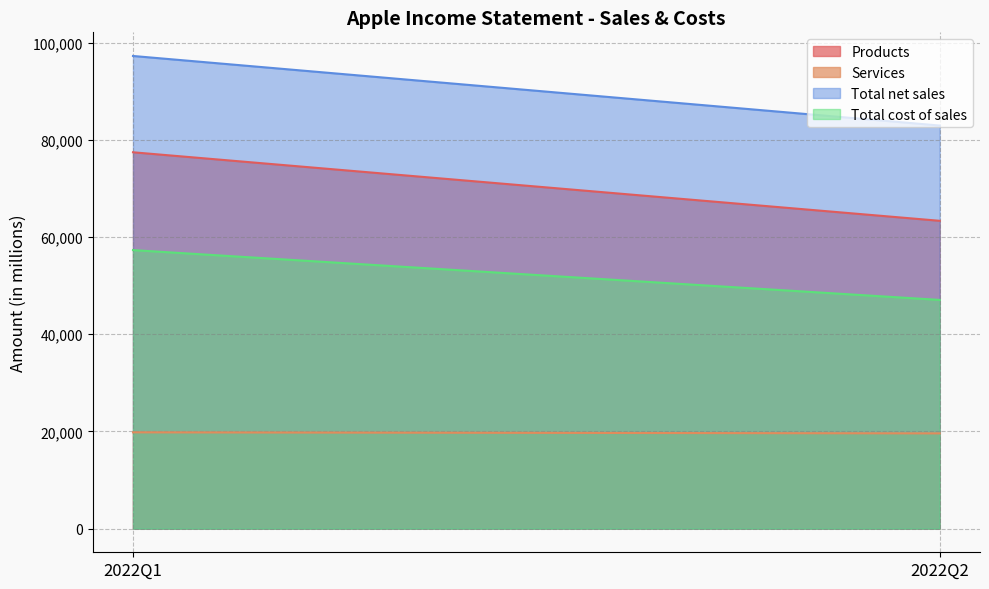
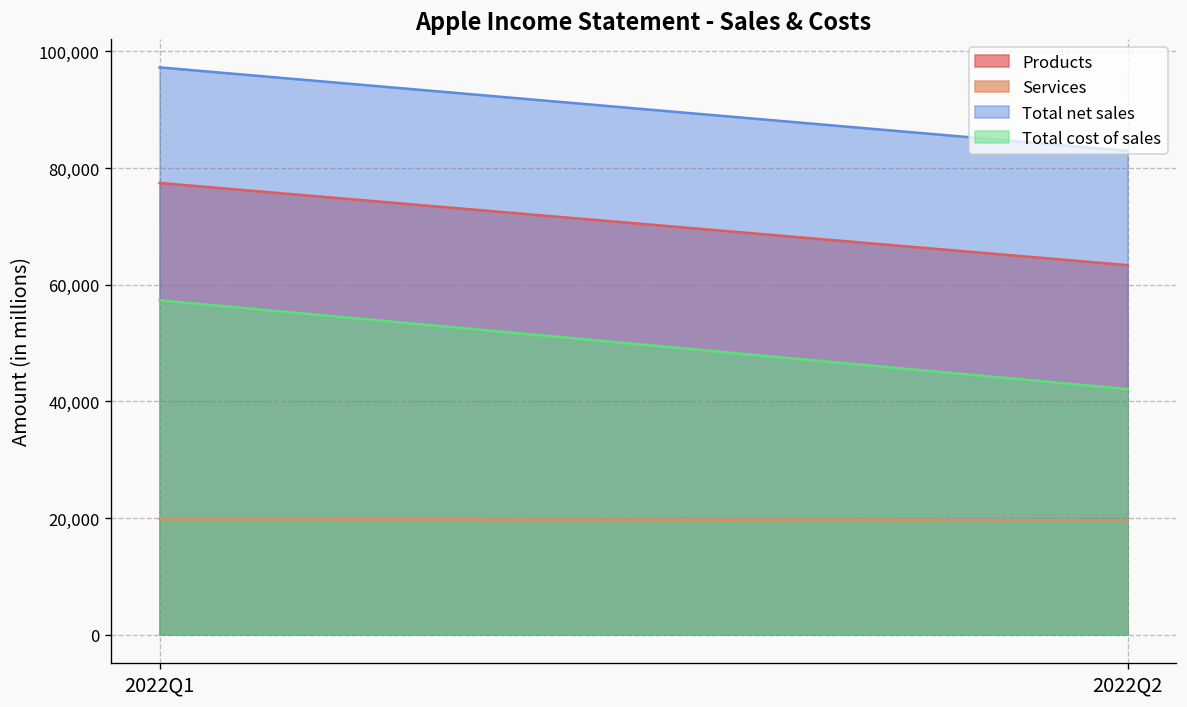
  {
    "Total net sales": {
      "2022Q1": "97,000"
    },
    "Total cost of sales": {
      "2022Q1": "57,000",
-     "2022Q2": "47,000"
+     "2022Q2": "42,000"
    }
  }
